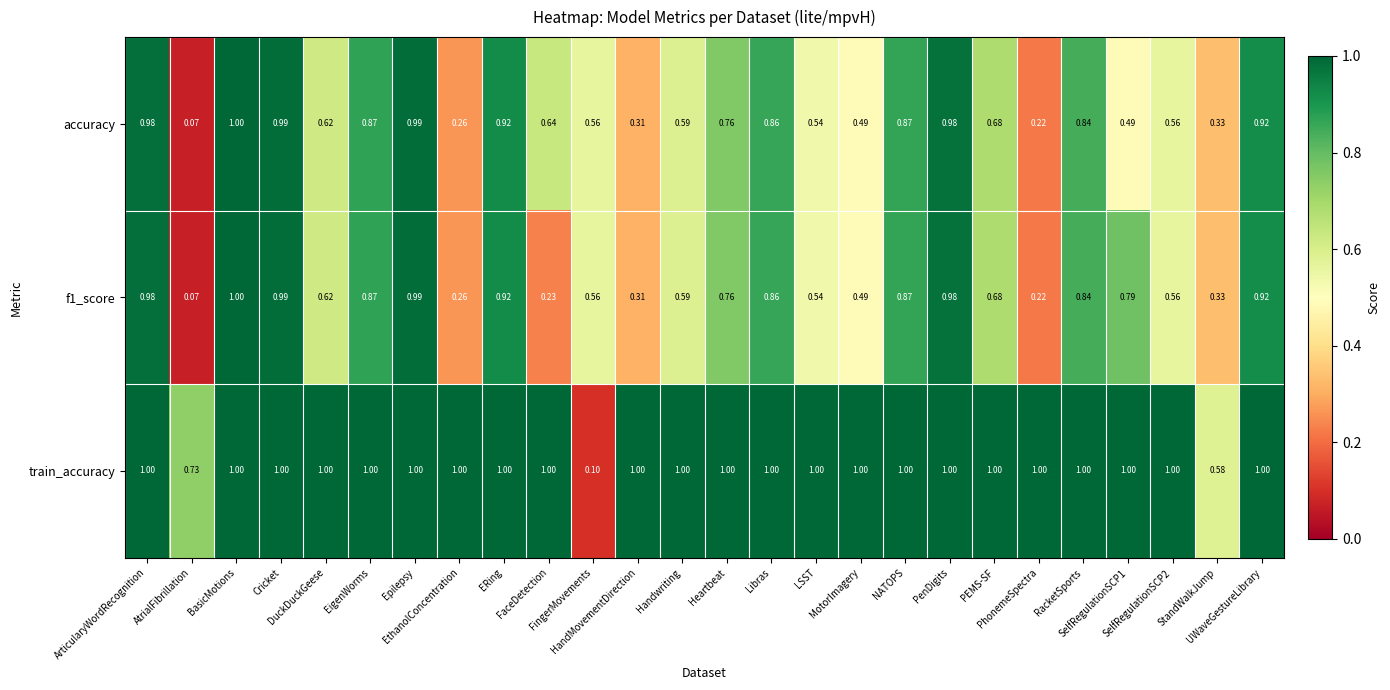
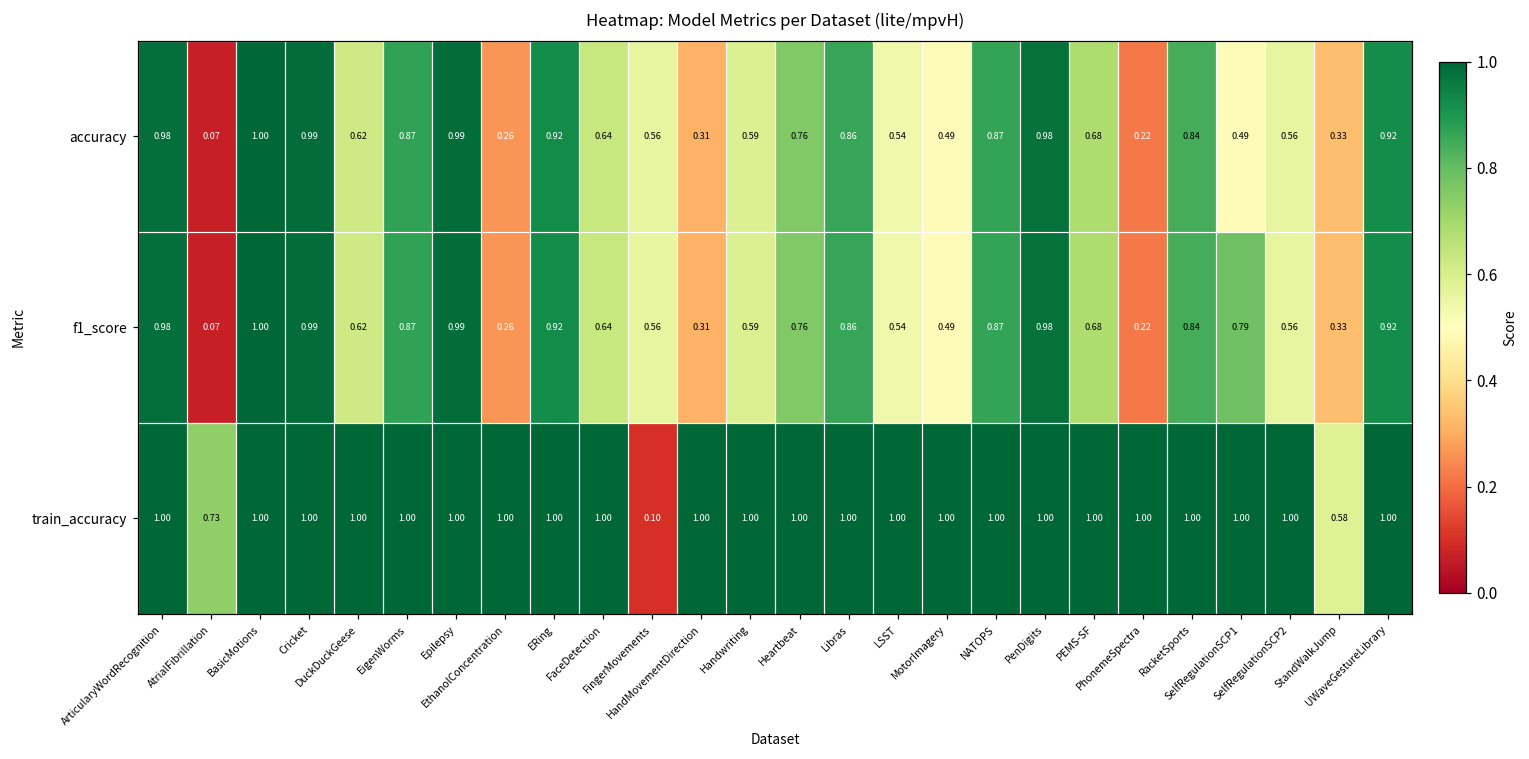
  {
    "accuracy": {
      "ArticularyWordRecognition": 0.98,
      "AtrialFibrillation": 0.07,
      "BasicMotions": 1.00,
      "Cricket": 0.99,
      "DuckDuckGeese": 0.62,
      "EigenWorms": 0.87,
      "Epilepsy": 0.99,
      "EthanolConcentration": 0.26,
      "ERing": 0.92,
      "FaceDetection": 0.64,
      "FingerMovements": 0.56,
      "HandMovementDirection": 0.31,
      "Handwriting": 0.59,
      "Heartbeat": 0.76,
      "Libras": 0.86,
      "LSST": 0.54,
      "MotorImagery": 0.49,
      "NATOPS": 0.87,
      "PenDigits": 0.98,
      "PEMS-SF": 0.68,
      "PhonemeSpectra": 0.22,
      "RacketSports": 0.84,
      "SelfRegulationSCP1": 0.49,
      "SelfRegulationSCP2": 0.56,
      "StandWalkJump": 0.33,
      "UWaveGestureLibrary": 0.92
    },
    "f1_score": {
      "ArticularyWordRecognition": 0.98,
      "AtrialFibrillation": 0.07,
      "BasicMotions": 1.00,
      "Cricket": 0.99,
      "DuckDuckGeese": 0.62,
      "EigenWorms": 0.87,
      "Epilepsy": 0.99,
      "EthanolConcentration": 0.26,
      "ERing": 0.92,
-     "FaceDetection": 0.23,
+     "FaceDetection": 0.64,
      "FingerMovements": 0.56,
      "HandMovementDirection": 0.31,
      "Handwriting": 0.59,
      "Heartbeat": 0.76,
      "Libras": 0.86,
      "LSST": 0.54,
      "MotorImagery": 0.49,
      "NATOPS": 0.87,
      "PenDigits": 0.98,
      "PEMS-SF": 0.68,
      "PhonemeSpectra": 0.22,
      "RacketSports": 0.84,
      "SelfRegulationSCP1": 0.79,
      "SelfRegulationSCP2": 0.56,
      "StandWalkJump": 0.33,
      "UWaveGestureLibrary": 0.92
    },
    "train_accuracy": {
      "ArticularyWordRecognition": 1.00,
      "AtrialFibrillation": 0.73,
      "BasicMotions": 1.00,
      "Cricket": 1.00,
      "DuckDuckGeese": 1.00,
      "EigenWorms": 1.00,
      "Epilepsy": 1.00,
      "EthanolConcentration": 1.00,
      "ERing": 1.00,
      "FaceDetection": 1.00,
      "FingerMovements": 0.10,
      "HandMovementDirection": 1.00,
      "Handwriting": 1.00,
      "Heartbeat": 1.00,
      "Libras": 1.00,
      "LSST": 1.00,
      "MotorImagery": 1.00,
      "NATOPS": 1.00,
      "PenDigits": 1.00,
      "PEMS-SF": 1.00,
      "PhonemeSpectra": 1.00,
      "RacketSports": 1.00,
      "SelfRegulationSCP1": 1.00,
      "SelfRegulationSCP2": 1.00,
      "StandWalkJump": 0.58,
      "UWaveGestureLibrary": 1.00
    }
  }
